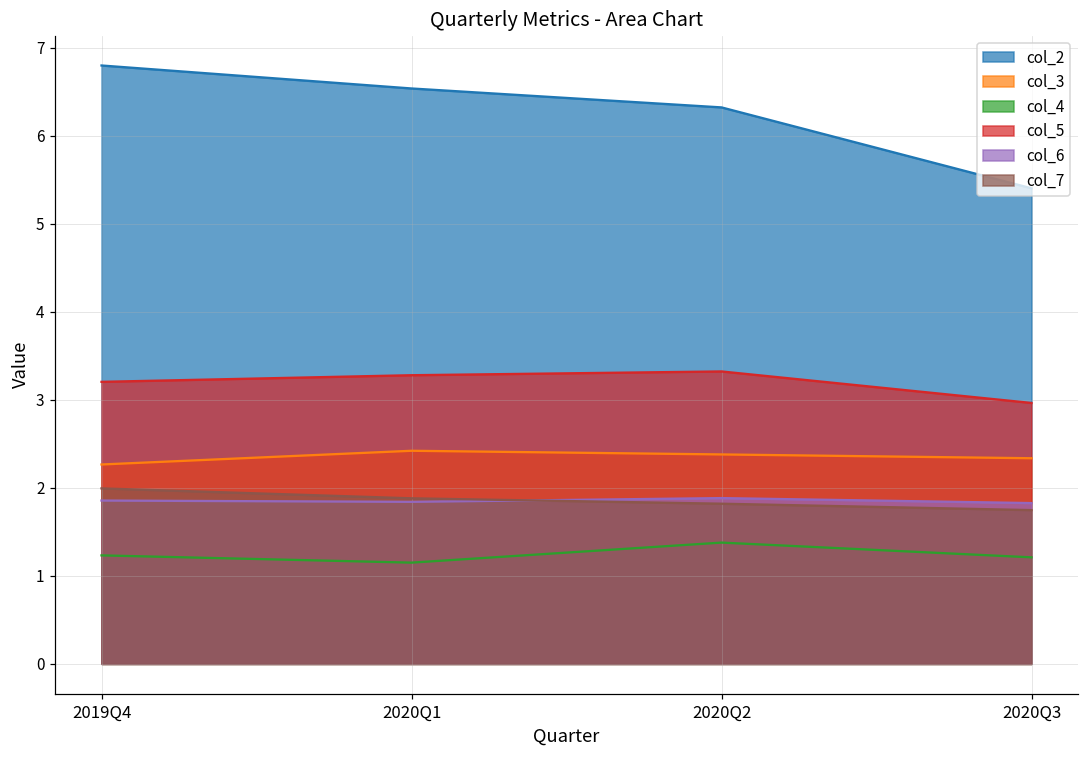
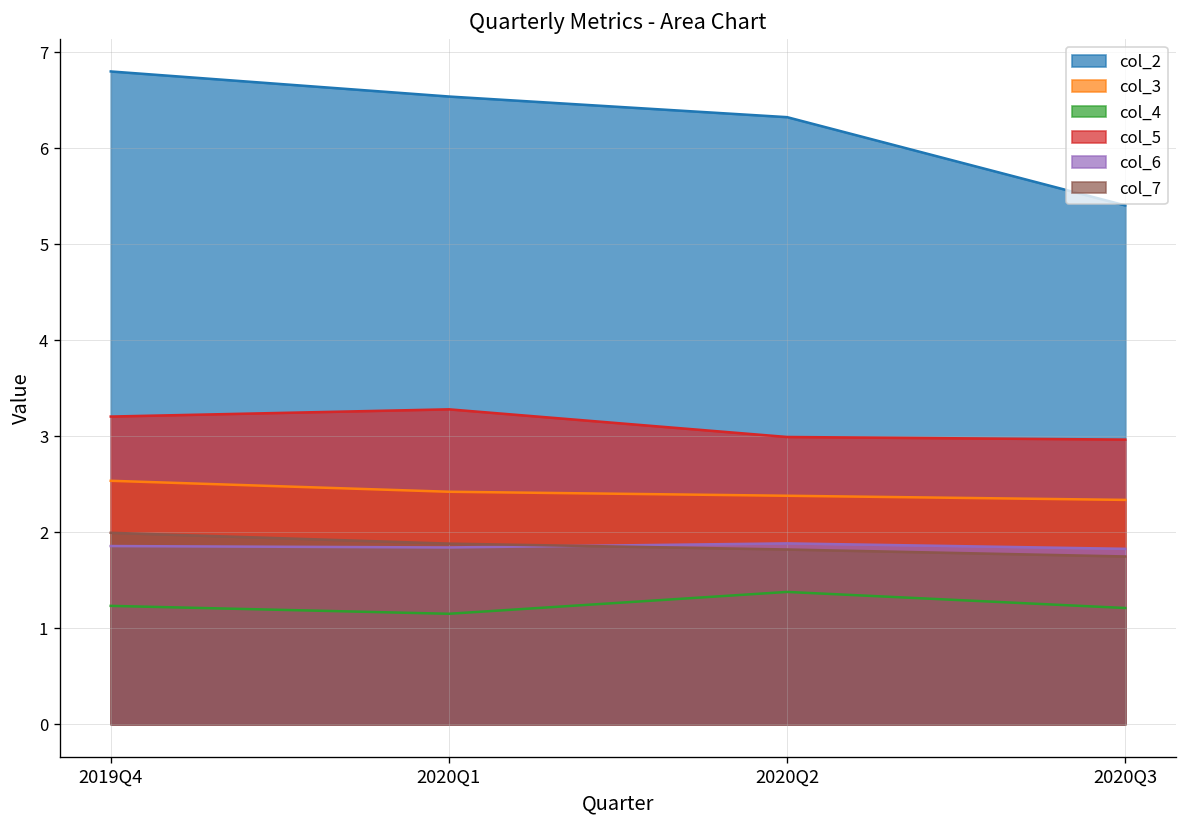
  {
    "col_2": {
      "2019Q4": 6.8,
      "2020Q1": 6.5,
      "2020Q2": 6.3,
      "2020Q3": 5.4
    },
    "col_3": {
-     "2019Q4": 2.3,
+     "2019Q4": 2.5,
      "2020Q1": 2.4,
      "2020Q2": 2.4,
      "2020Q3": 2.3
    },
    "col_4": {
      "2019Q4": 1.2,
      "2020Q1": 1.2,
      "2020Q2": 1.4,
      "2020Q3": 1.2
    },
    "col_5": {
      "2019Q4": 3.2,
      "2020Q1": 3.3,
-     "2020Q2": 3.3,
+     "2020Q2": 3.0,
      "2020Q3": 3.0
    },
    "col_6": {
      "2019Q4": 1.9,
      "2020Q1": 1.8,
      "2020Q2": 1.9,
      "2020Q3": 1.8
    },
    "col_7": {
      "2019Q4": 2.0,
      "2020Q1": 1.9,
      "2020Q2": 1.8,
      "2020Q3": 1.7
    }
  }
